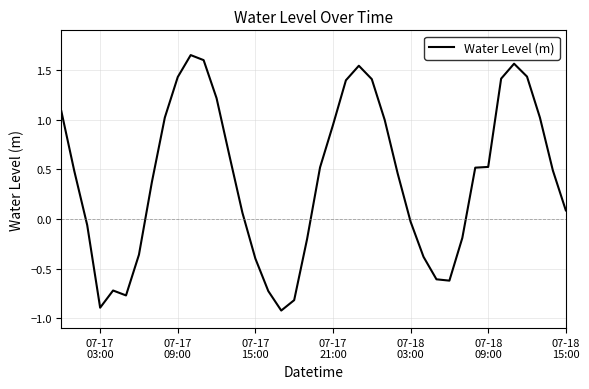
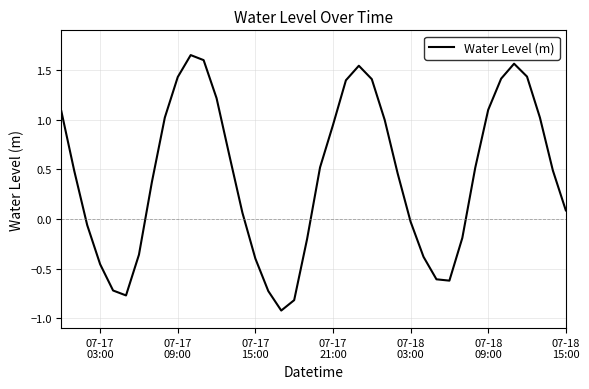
  {
-   "07-17 03:00": -0.9,
+   "07-17 03:00": -0.5,
    "07-17 09:00": 1.4,
    "07-17 15:00": -0.4,
    "07-17 21:00": 0.9,
    "07-18 03:00": 0.0,
-   "07-18 09:00": 0.5,
+   "07-18 09:00": 1.1,
    "07-18 15:00": 0.1
  }
